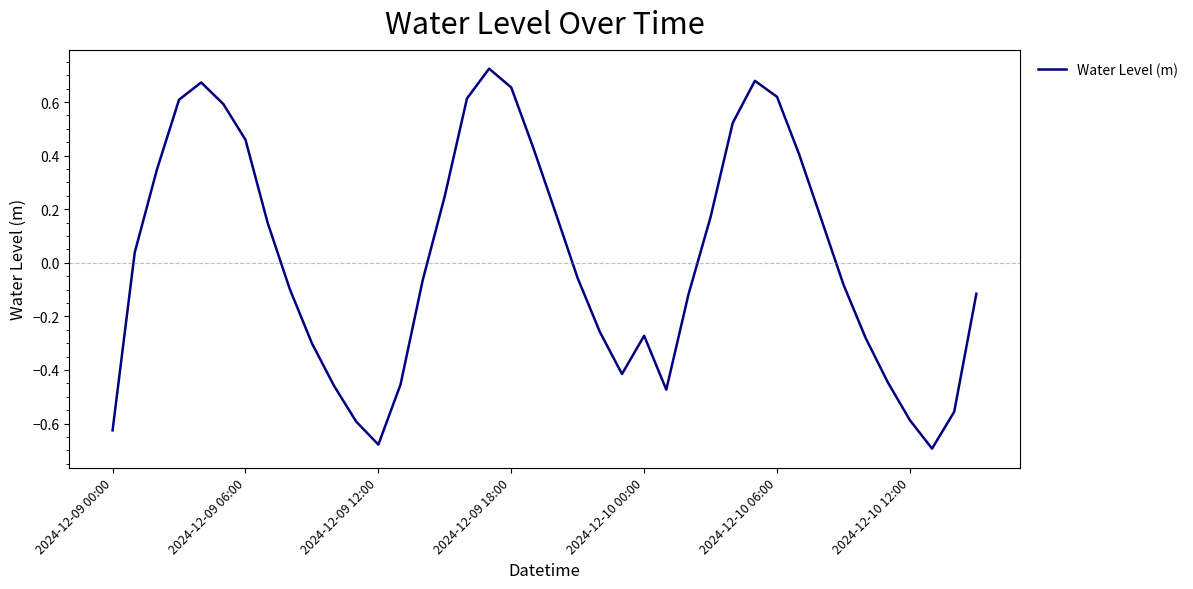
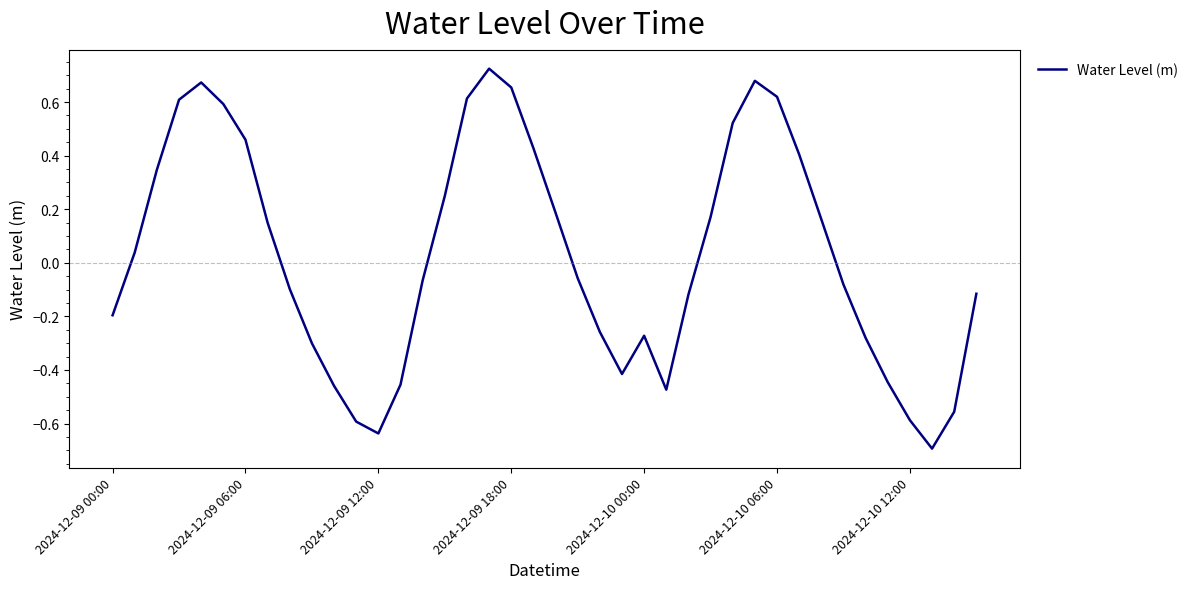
  {
-   "2024-12-09 00:00": -0.63,
+   "2024-12-09 00:00": -0.20,
    "2024-12-09 06:00": 0.46,
-   "2024-12-09 12:00": -0.68,
+   "2024-12-09 12:00": -0.64,
    "2024-12-09 18:00": 0.65,
    "2024-12-10 00:00": -0.27,
    "2024-12-10 06:00": 0.62,
    "2024-12-10 12:00": -0.59
  }
